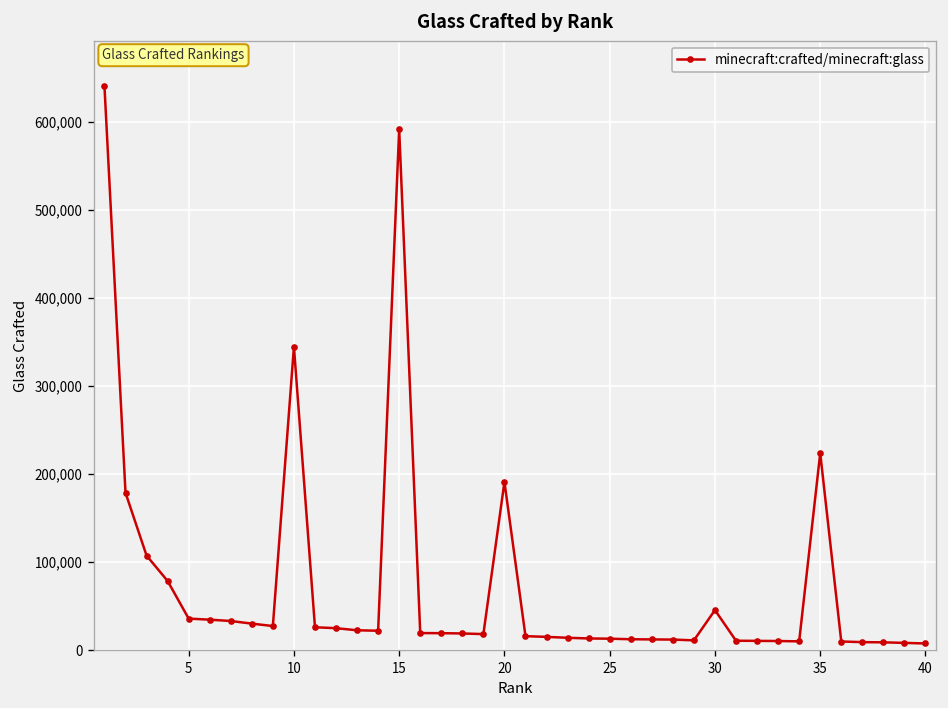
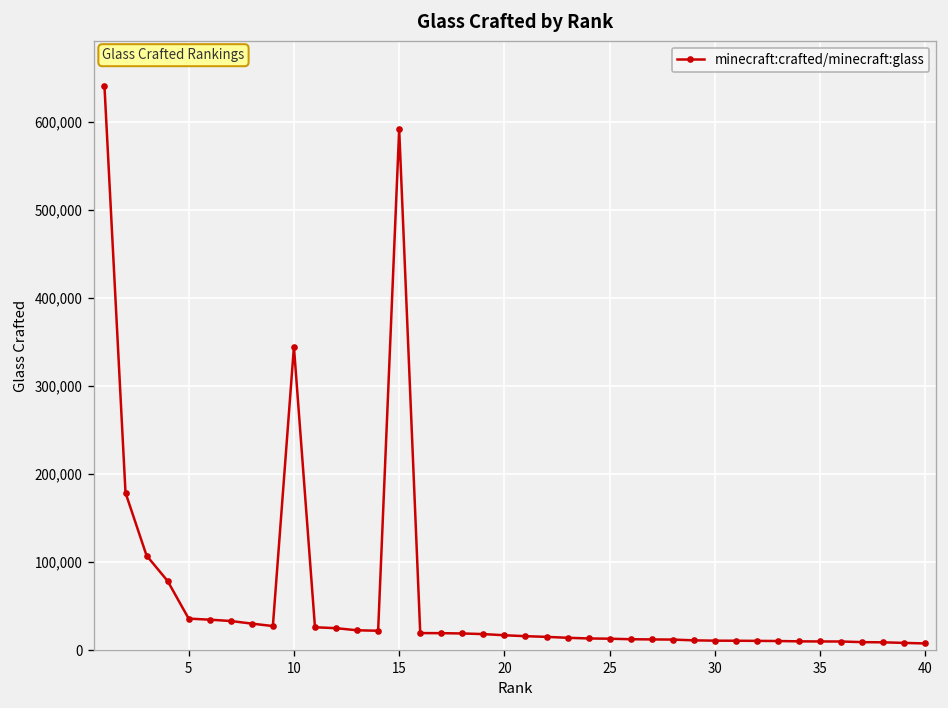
  {
    "5": "40,000",
    "10": "340,000",
    "15": "590,000",
-   "20": "190,000",
+   "20": "20,000",
    "25": "10,000",
-   "30": "50,000",
-   "35": "220,000",
+   "30": "10,000",
+   "35": "10,000",
    "40": "10,000"
  }
